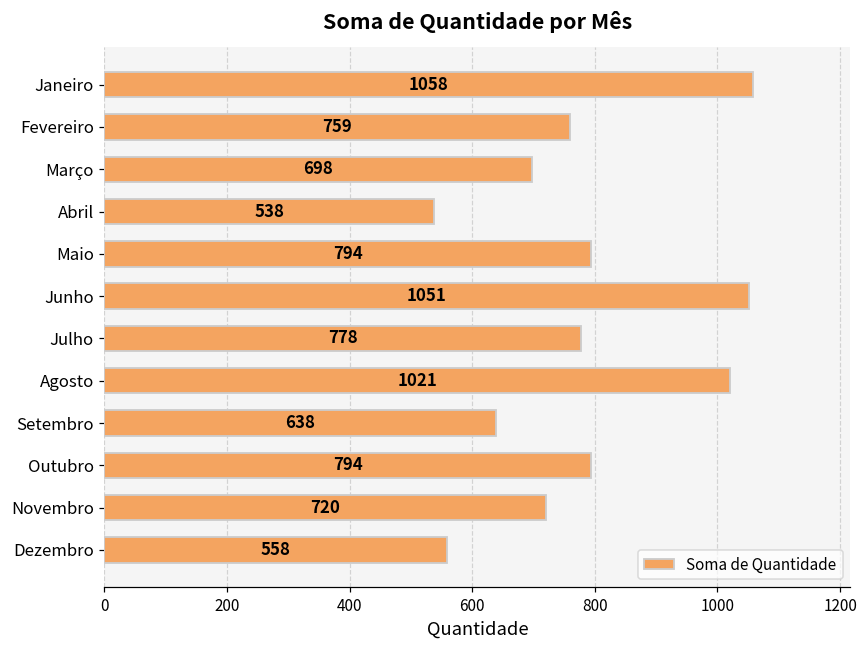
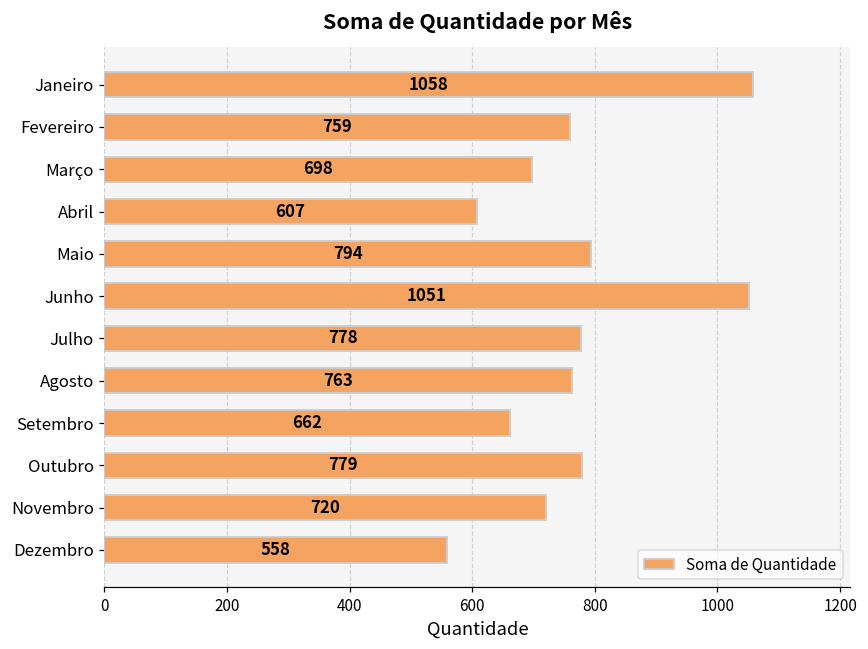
  {
    "Janeiro": 1058,
    "Fevereiro": 759,
    "Março": 698,
-   "Abril": 538,
+   "Abril": 607,
    "Maio": 794,
    "Junho": 1051,
    "Julho": 778,
-   "Agosto": 1021,
-   "Setembro": 638,
-   "Outubro": 794,
+   "Agosto": 763,
+   "Setembro": 662,
+   "Outubro": 779,
    "Novembro": 720,
    "Dezembro": 558
  }
